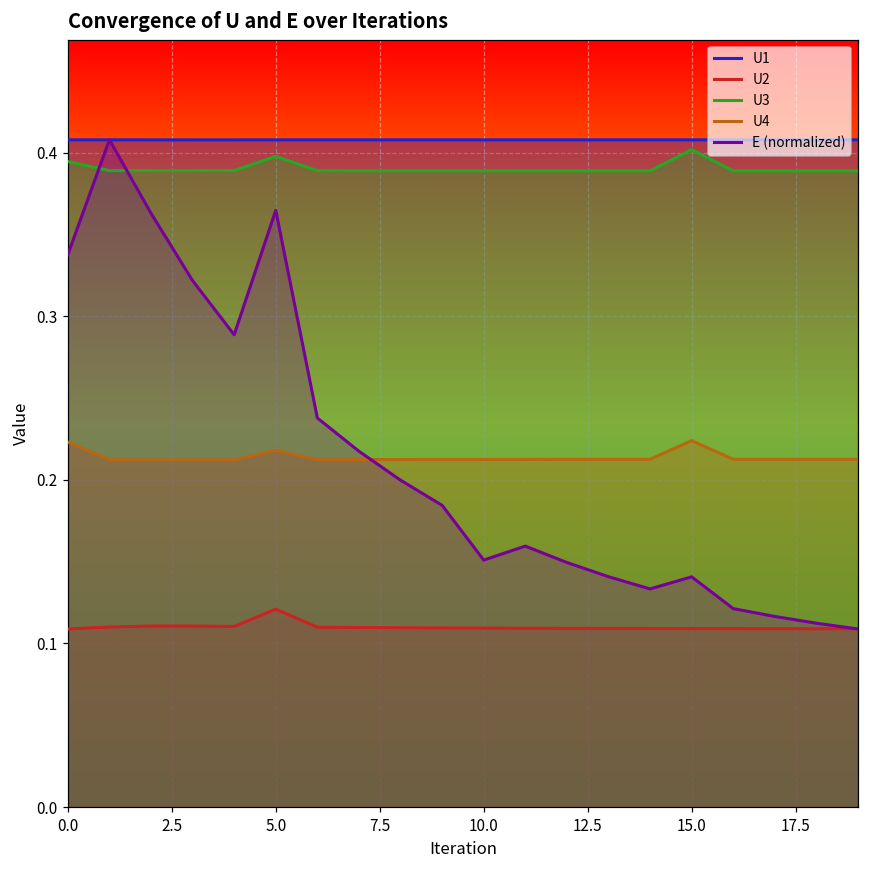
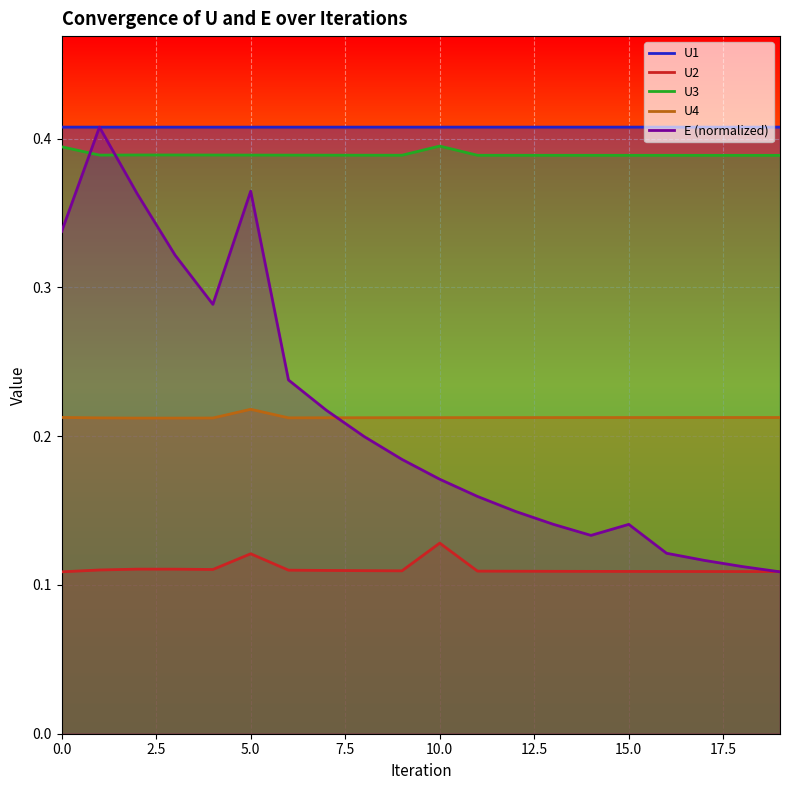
  {
    "U1": {
      "0.0": 0.408,
      "5.0": 0.408,
      "10.0": 0.408,
      "15.0": 0.408
    },
    "U2": {
      "0.0": 0.109,
      "5.0": 0.121,
-     "10.0": 0.109,
+     "10.0": 0.128,
      "15.0": 0.109
    },
    "U3": {
      "0.0": 0.395,
-     "5.0": 0.398,
-     "10.0": 0.389,
-     "15.0": 0.402
+     "5.0": 0.389,
+     "10.0": 0.395,
+     "15.0": 0.389
    },
    "U4": {
-     "0.0": 0.223,
+     "0.0": 0.213,
      "5.0": 0.218,
      "10.0": 0.212,
-     "15.0": 0.224
+     "15.0": 0.213
    },
    "E (normalized)": {
      "0.0": 0.338,
      "5.0": 0.365,
-     "10.0": 0.151,
+     "10.0": 0.171,
      "15.0": 0.141
    }
  }
